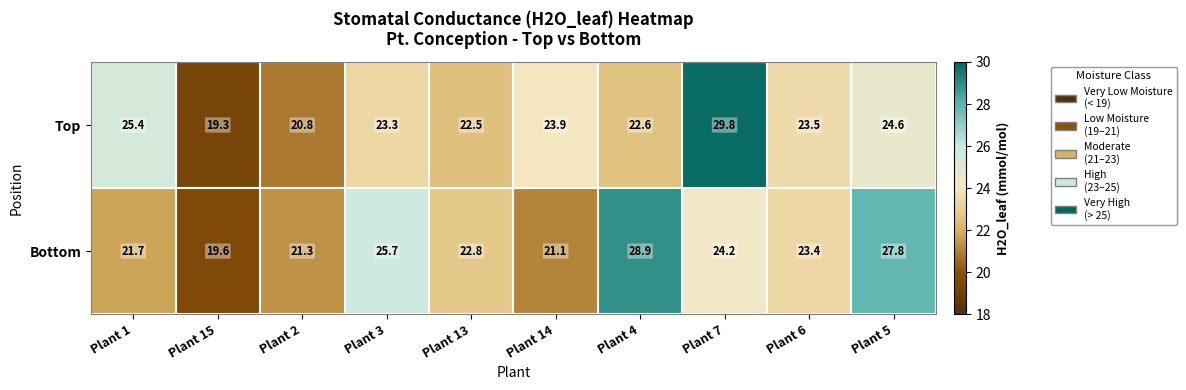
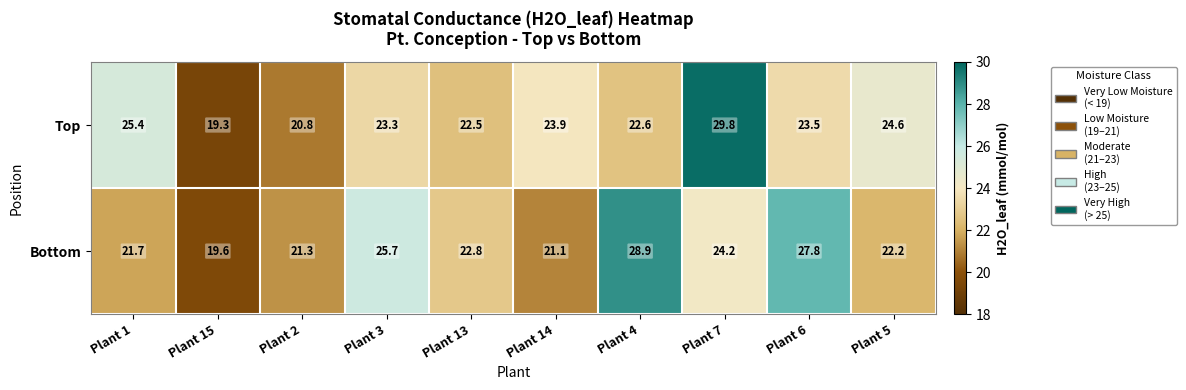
  {
    "Bottom": {
-     "Plant 6": 23.4,
-     "Plant 5": 27.8
+     "Plant 6": 27.8,
+     "Plant 5": 22.2
    }
  }
